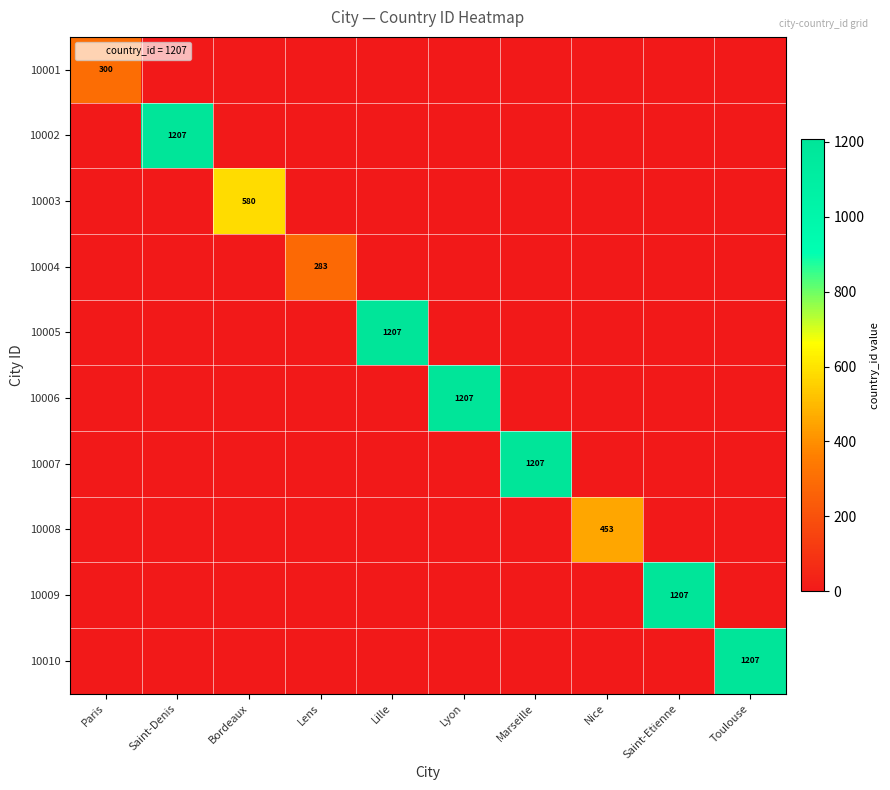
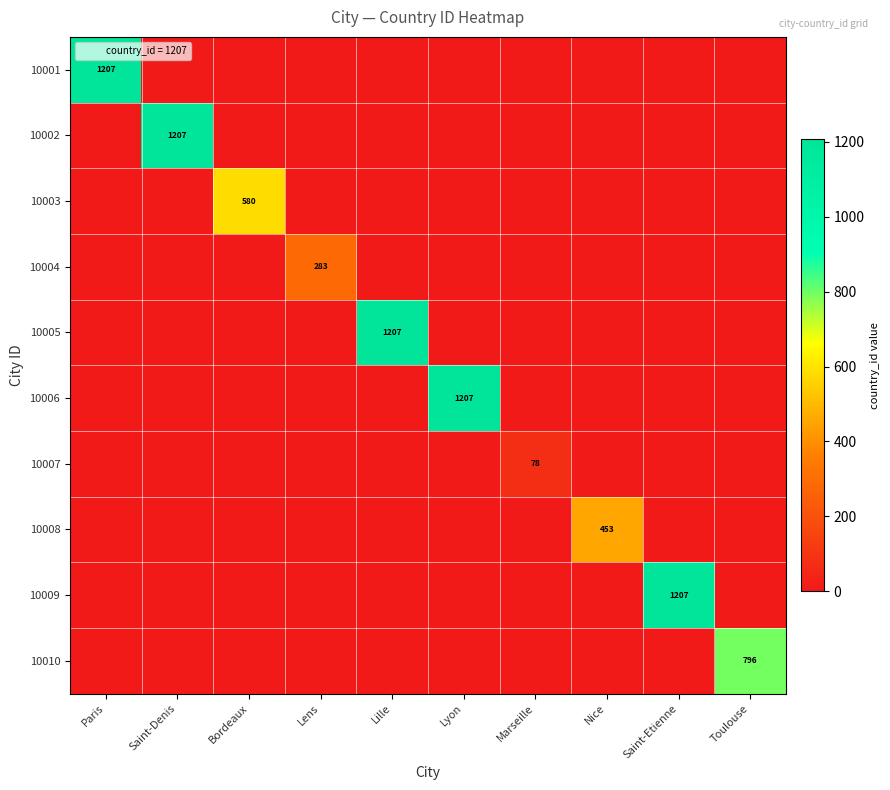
  {
    "10001": {
-     "Paris": 300
+     "Paris": 1207
    },
    "10002": {
      "Saint-Denis": 1207
    },
    "10003": {
      "Bordeaux": 580
    },
    "10004": {
      "Lens": 283
    },
    "10005": {
      "Lille": 1207
    },
    "10006": {
      "Lyon": 1207
    },
    "10007": {
-     "Marseille": 1207
+     "Marseille": 78
    },
    "10008": {
      "Nice": 453
    },
    "10009": {
      "Saint-Etienne": 1207
    },
    "10010": {
-     "Toulouse": 1207
+     "Toulouse": 796
    }
  }
